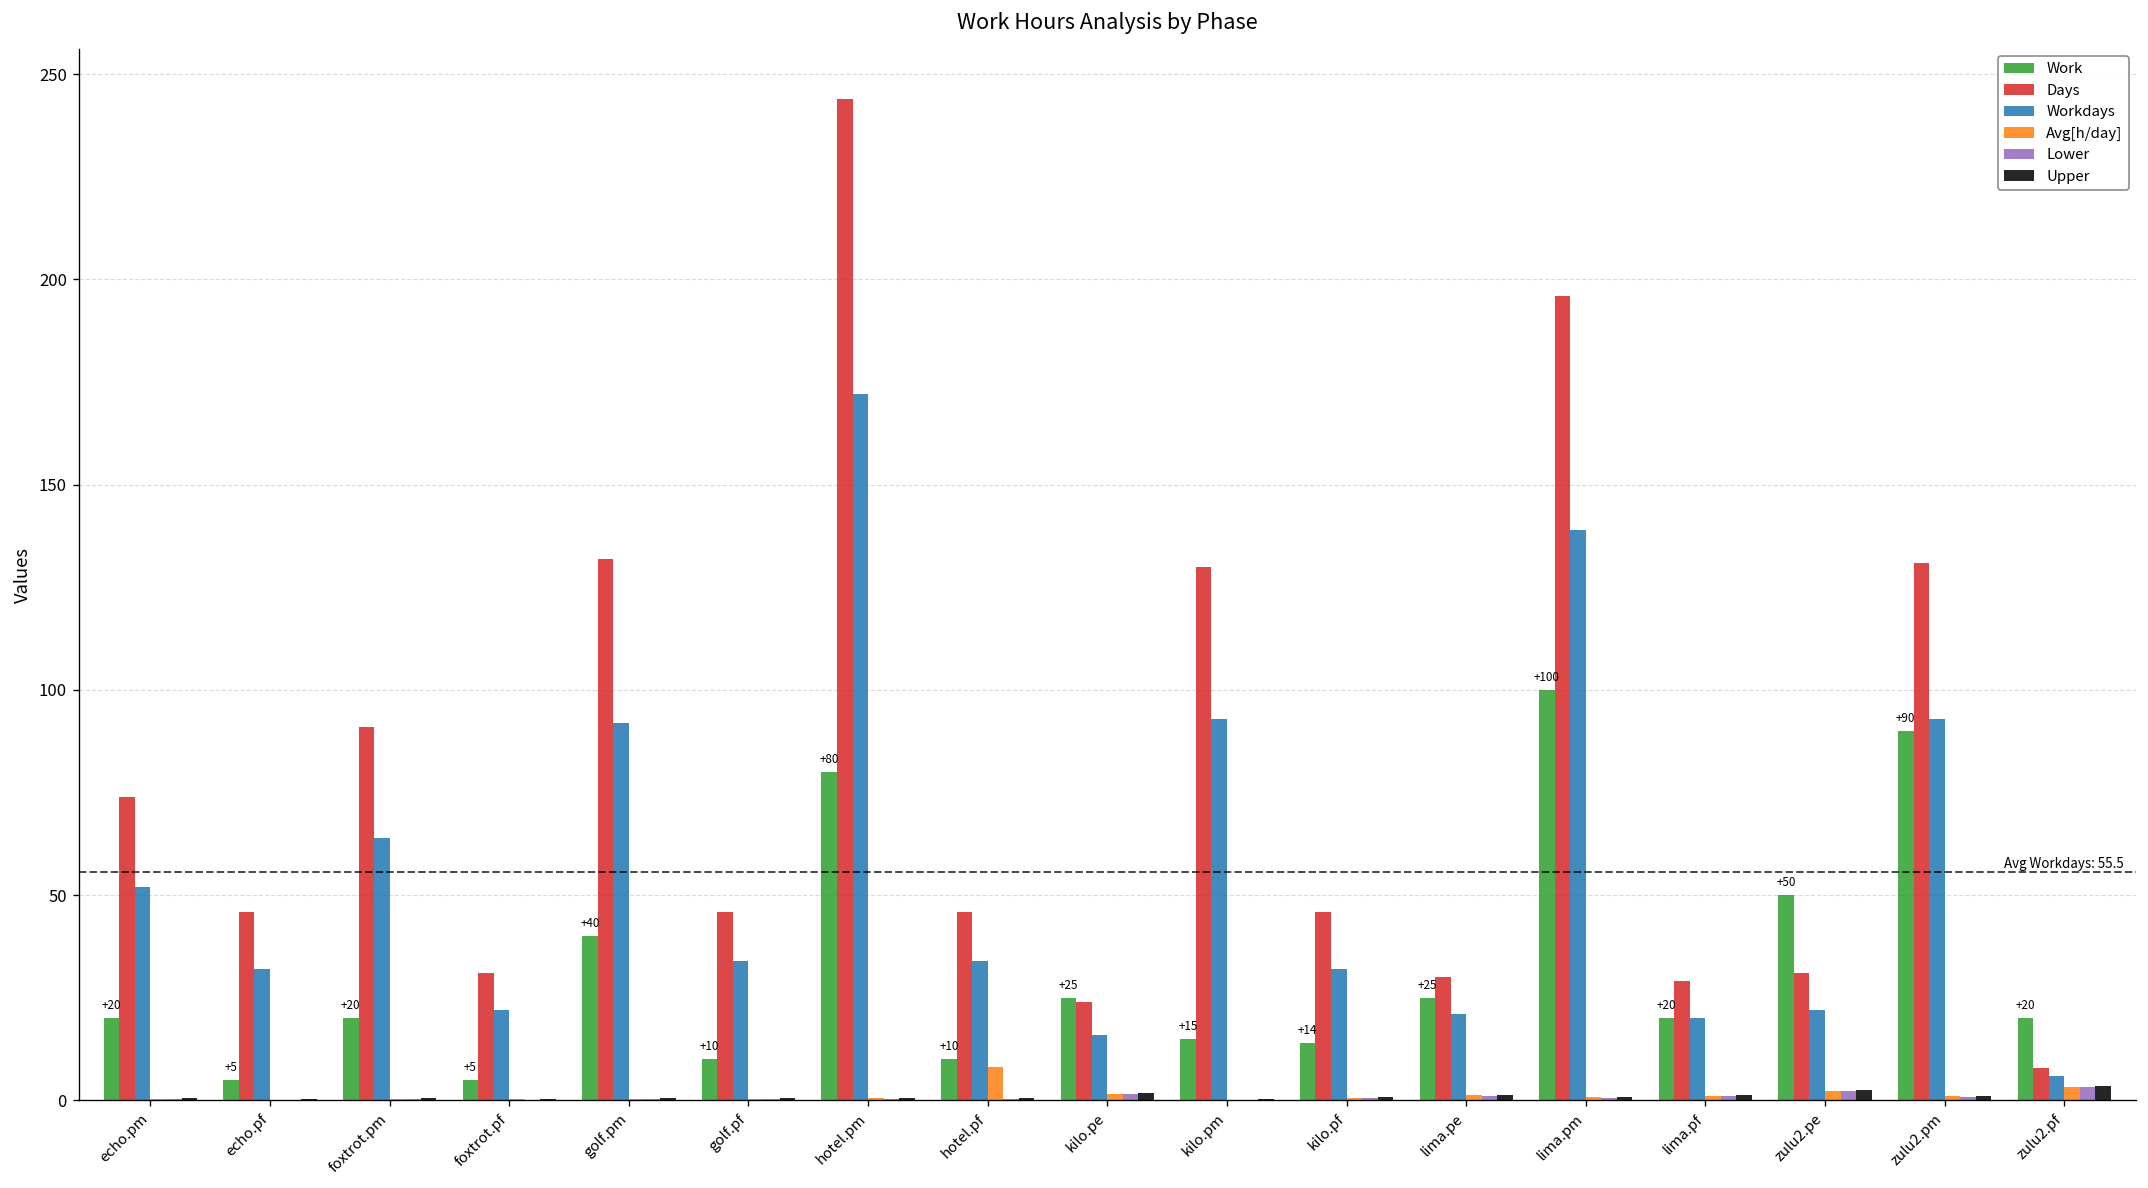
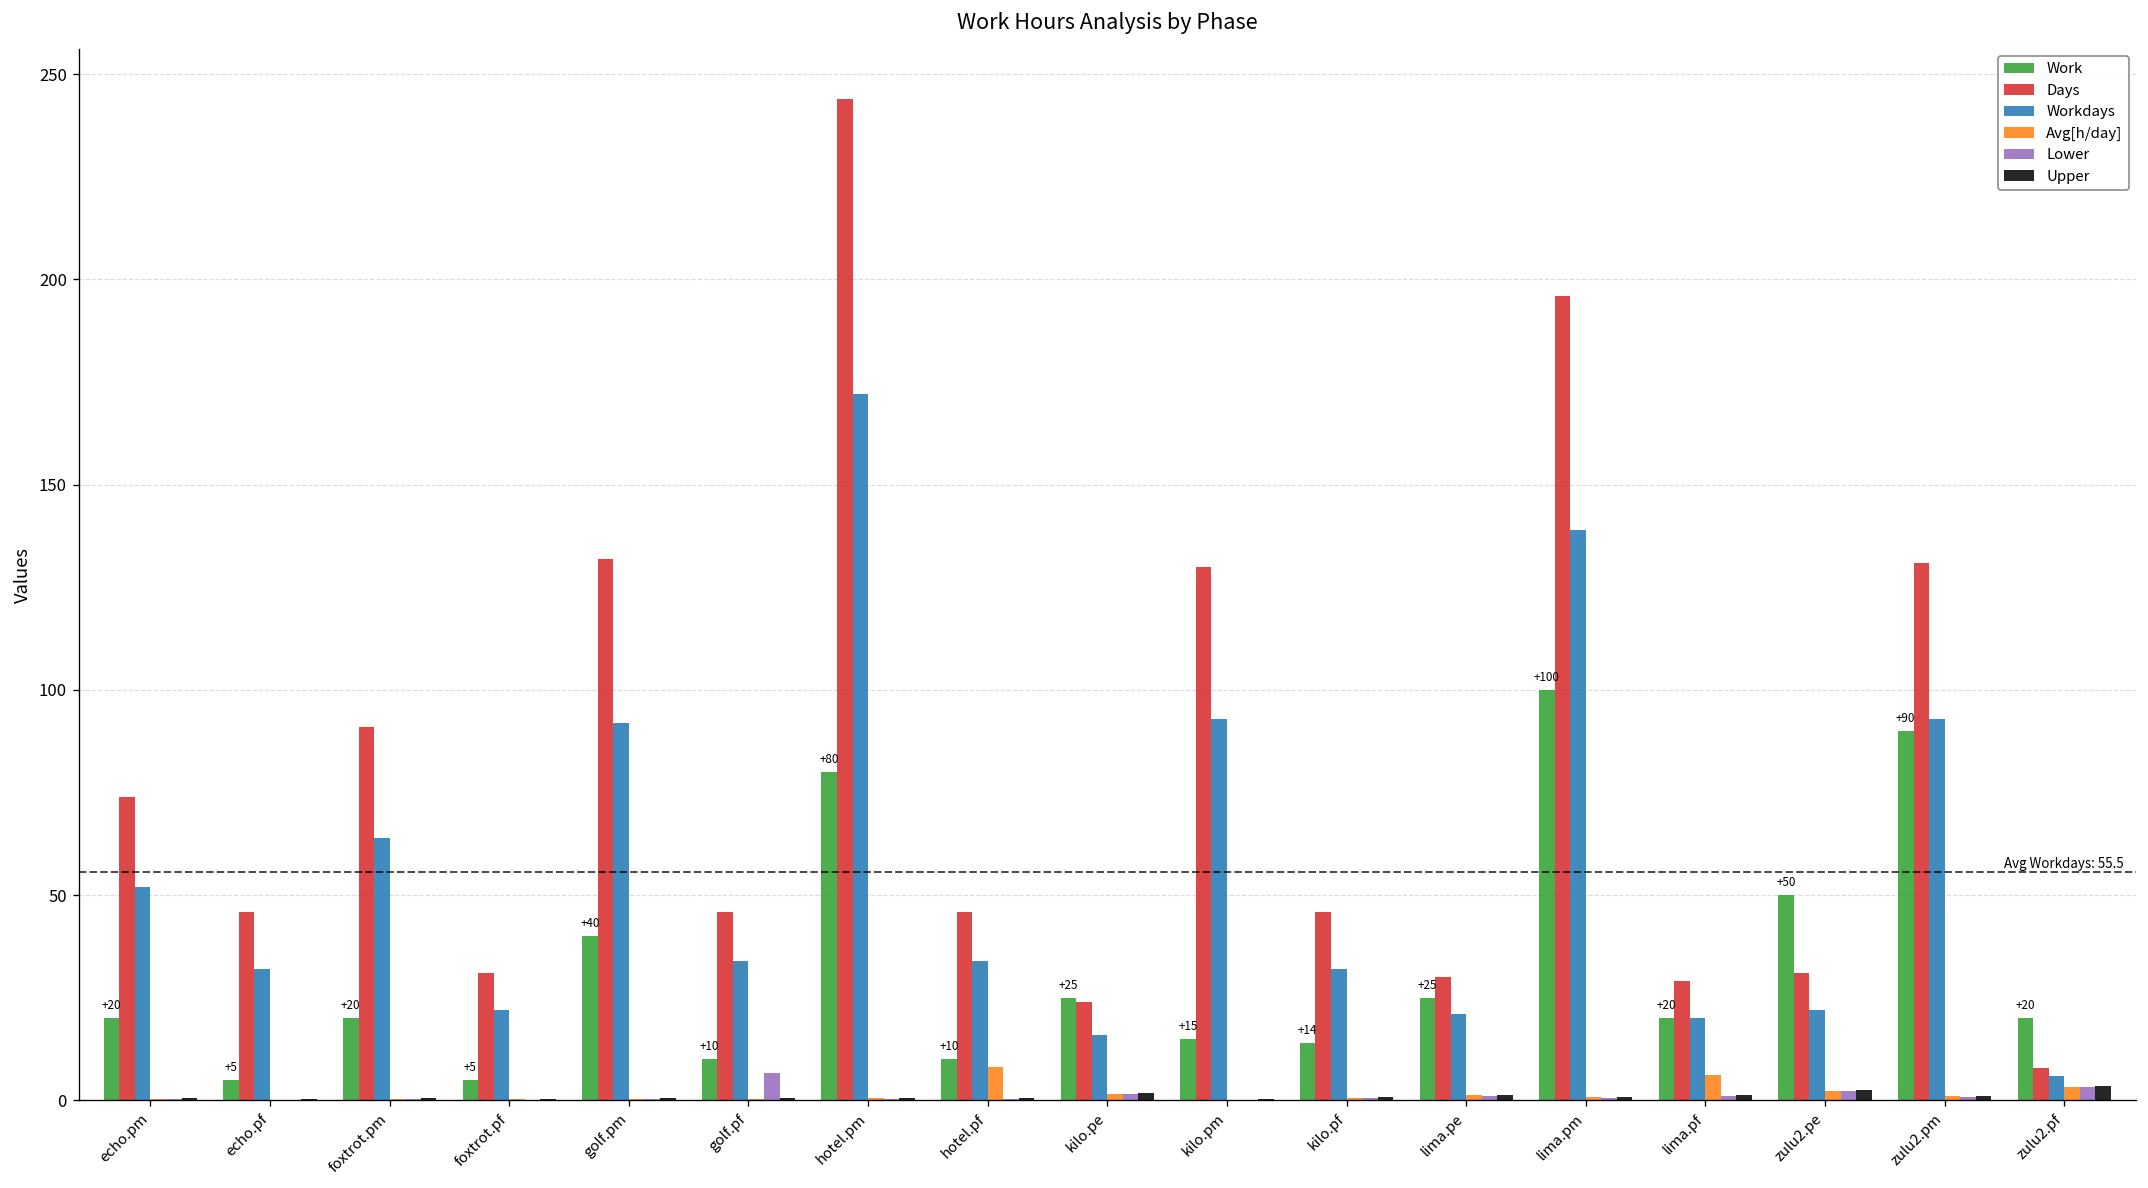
  {
    "Work": {
      "echo.pm": "+20",
      "echo.pf": "+5",
      "foxtrot.pm": "+20",
      "foxtrot.pf": "+5",
      "golf.pm": "+40",
      "golf.pf": "+10",
      "hotel.pm": "+80",
      "hotel.pf": "+10",
      "kilo.pe": "+25",
      "kilo.pm": "+15",
      "kilo.pf": "+14",
      "lima.pe": "+25",
      "lima.pm": "+100",
      "lima.pf": "+20",
      "zulu2.pe": "+50",
      "zulu2.pm": "+90",
      "zulu2.pf": "+20"
    },
    "Days": {
      "echo.pm": "74",
      "echo.pf": "46",
      "foxtrot.pm": "91",
      "foxtrot.pf": "31",
      "golf.pm": "132",
      "golf.pf": "46",
      "hotel.pm": "244",
      "hotel.pf": "46",
      "kilo.pe": "24",
      "kilo.pm": "130",
      "kilo.pf": "46",
      "lima.pm": "196",
      "lima.pf": "29",
      "zulu2.pe": "31",
      "zulu2.pm": "131",
      "zulu2.pf": "8"
    },
    "Workdays": {
      "echo.pm": "52",
      "echo.pf": "32",
      "foxtrot.pm": "64",
      "foxtrot.pf": "22",
      "golf.pm": "92",
      "golf.pf": "34",
      "hotel.pm": "172",
      "hotel.pf": "34",
      "kilo.pe": "16",
      "kilo.pm": "93",
      "kilo.pf": "32",
      "lima.pe": "21",
      "lima.pm": "139",
      "zulu2.pe": "22",
      "zulu2.pm": "93",
      "zulu2.pf": "6"
    },
    "Avg[h/day]": {
      "hotel.pf": "8",
      "kilo.pe": "2",
      "lima.pe": "1",
-     "lima.pf": "1",
+     "lima.pf": "6",
      "zulu2.pe": "2",
      "zulu2.pm": "1",
      "zulu2.pf": "3"
    },
    "Lower": {
      "echo.pf": "0",
      "foxtrot.pf": "0",
-     "golf.pf": "0",
+     "golf.pf": "7",
      "kilo.pe": "2",
      "kilo.pm": "0",
      "lima.pe": "1",
      "lima.pf": "1",
      "zulu2.pe": "2",
      "zulu2.pm": "1",
      "zulu2.pf": "3"
    },
    "Upper": {
      "kilo.pe": "2",
      "kilo.pf": "1",
      "lima.pe": "1",
      "lima.pm": "1",
      "lima.pf": "1",
      "zulu2.pe": "3",
      "zulu2.pm": "1",
      "zulu2.pf": "4"
    }
  }
